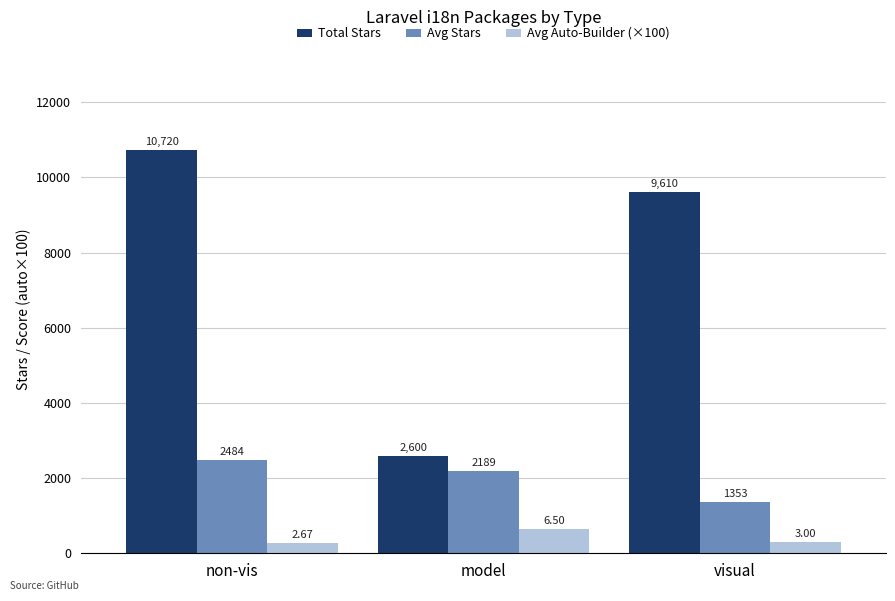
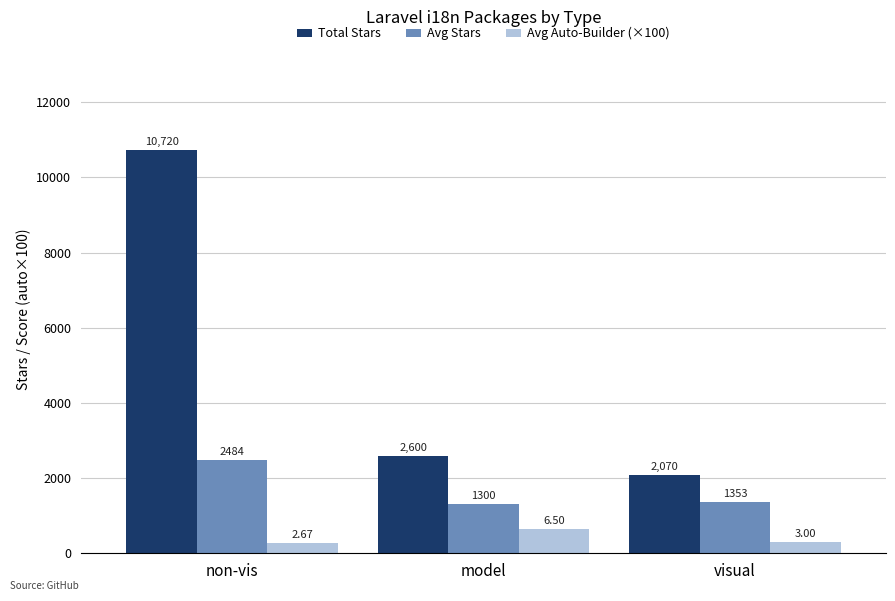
  {
    "Total Stars": {
      "non-vis": "10,720",
      "model": "2,600",
-     "visual": "9,610"
+     "visual": "2,070"
    },
    "Avg Stars": {
      "non-vis": "2484",
-     "model": "2189",
+     "model": "1300",
      "visual": "1353"
    }
  }
